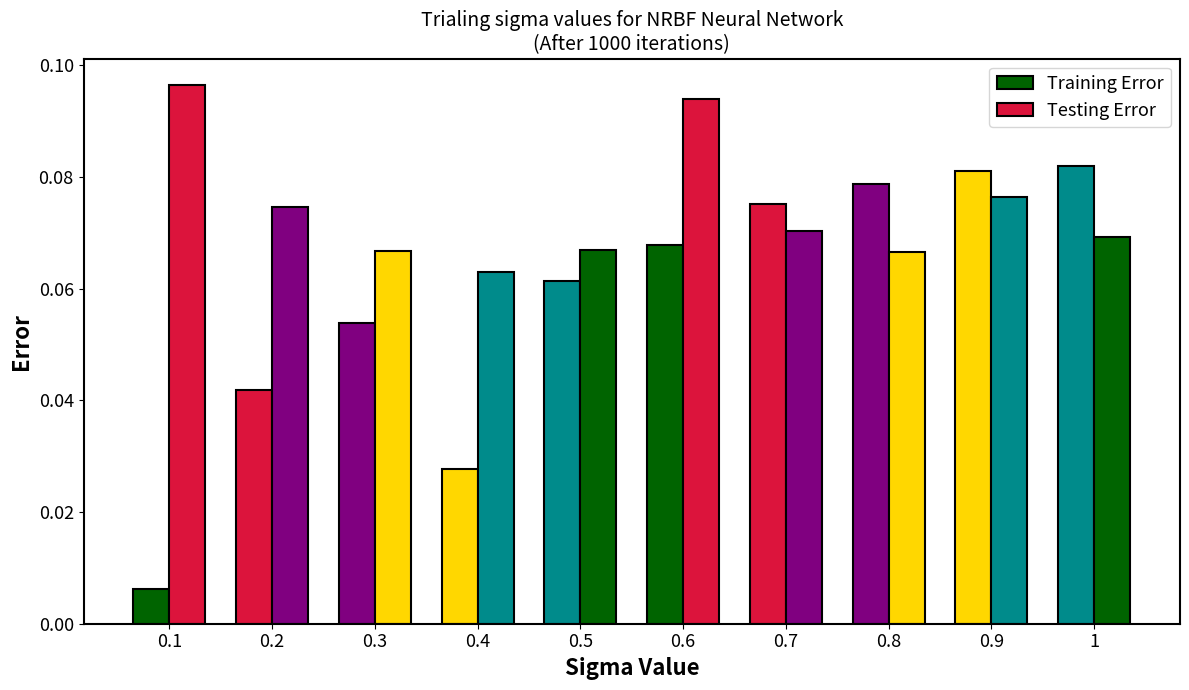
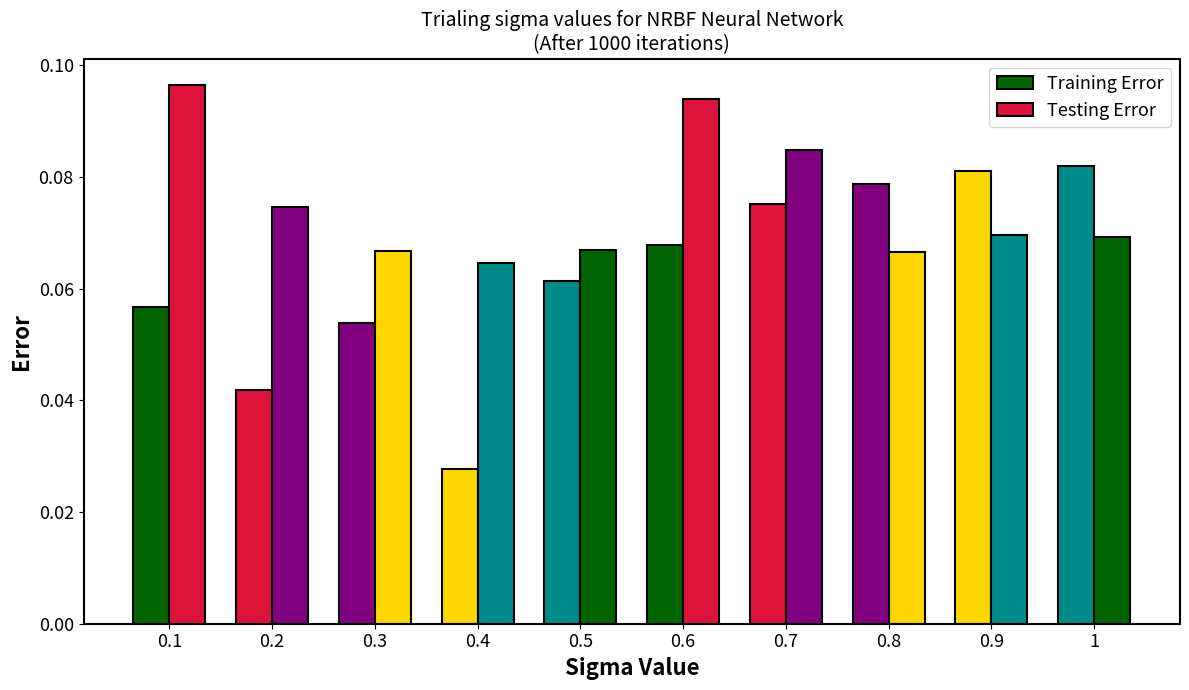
  {
    "Training Error": {
-     "0.1": 0.006,
+     "0.1": 0.057,
      "0.2": 0.042,
      "0.3": 0.054,
      "0.4": 0.028,
      "0.5": 0.061,
      "0.6": 0.068,
      "0.7": 0.075,
      "0.8": 0.079,
      "0.9": 0.081,
      "1": 0.082
    },
    "Testing Error": {
      "0.1": 0.096,
      "0.2": 0.075,
      "0.3": 0.067,
-     "0.4": 0.063,
+     "0.4": 0.065,
      "0.5": 0.067,
      "0.6": 0.094,
-     "0.7": 0.070,
+     "0.7": 0.085,
      "0.8": 0.066,
-     "0.9": 0.076,
+     "0.9": 0.070,
      "1": 0.069
    }
  }
